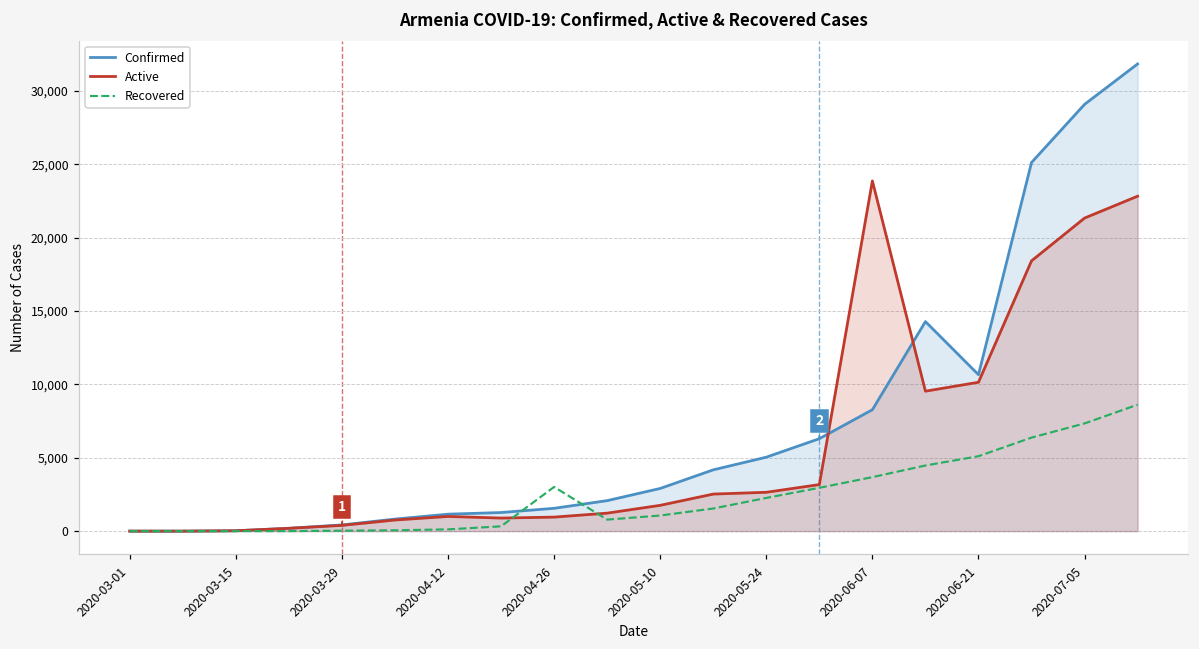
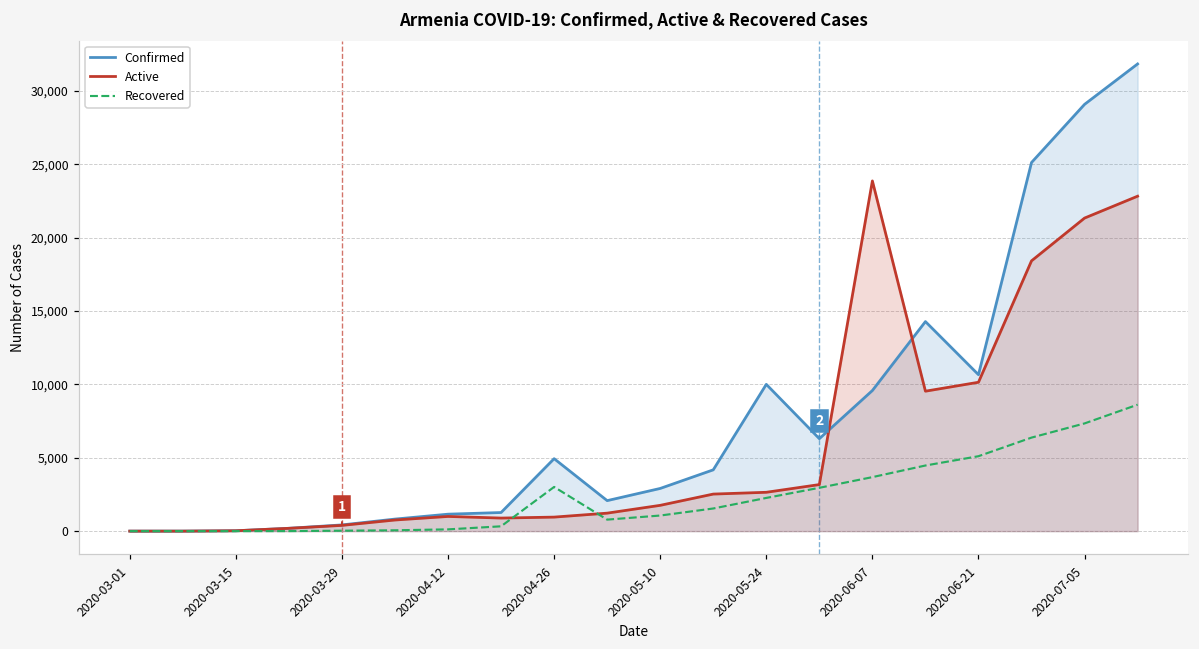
  {
    "Confirmed": {
-     "2020-04-26": "1,600",
+     "2020-04-26": "4,900",
      "2020-05-10": "2,900",
-     "2020-05-24": "5,000",
-     "2020-06-07": "8,300",
+     "2020-05-24": "10,000",
+     "2020-06-07": "9,600",
      "2020-06-21": "10,700",
      "2020-07-05": "29,100"
    },
    "Active": {
      "2020-04-26": "1,000",
      "2020-05-10": "1,800",
      "2020-05-24": "2,600",
      "2020-06-07": "23,900",
      "2020-06-21": "10,100",
      "2020-07-05": "21,300"
    },
    "Recovered": {
      "2020-03-29": "0",
      "2020-04-12": "100",
      "2020-04-26": "3,000",
      "2020-05-10": "1,100",
      "2020-05-24": "2,300",
      "2020-06-07": "3,700",
      "2020-06-21": "5,100",
      "2020-07-05": "7,300"
    }
  }
